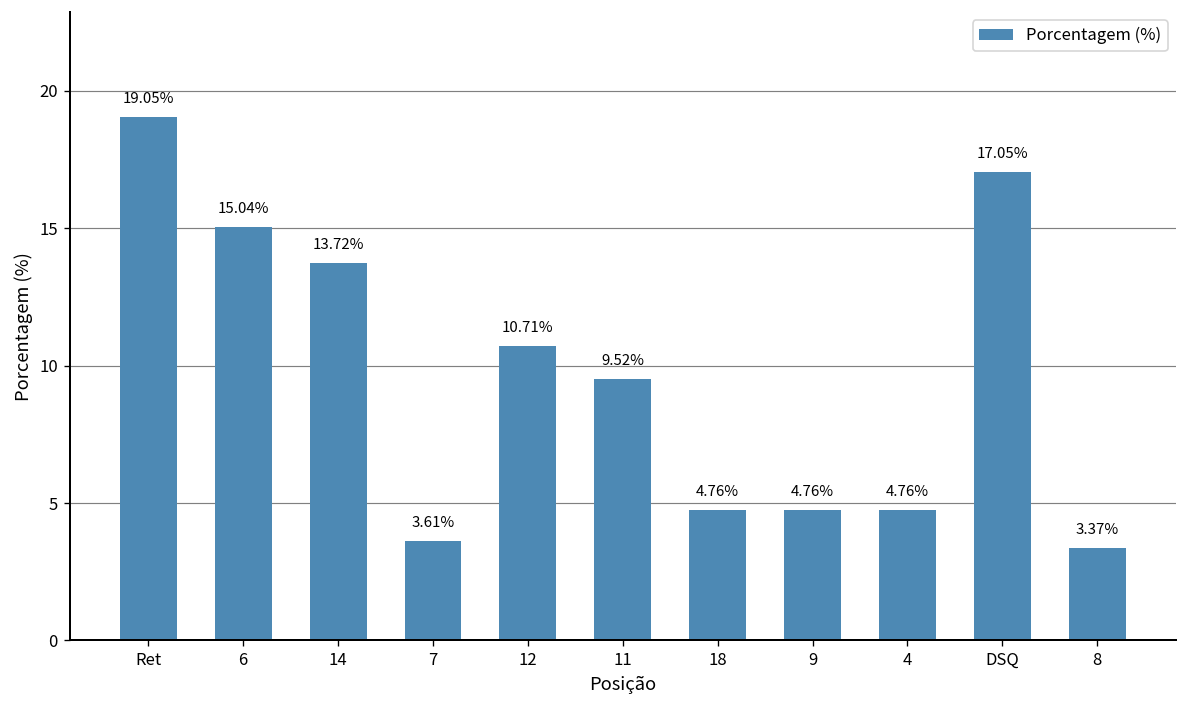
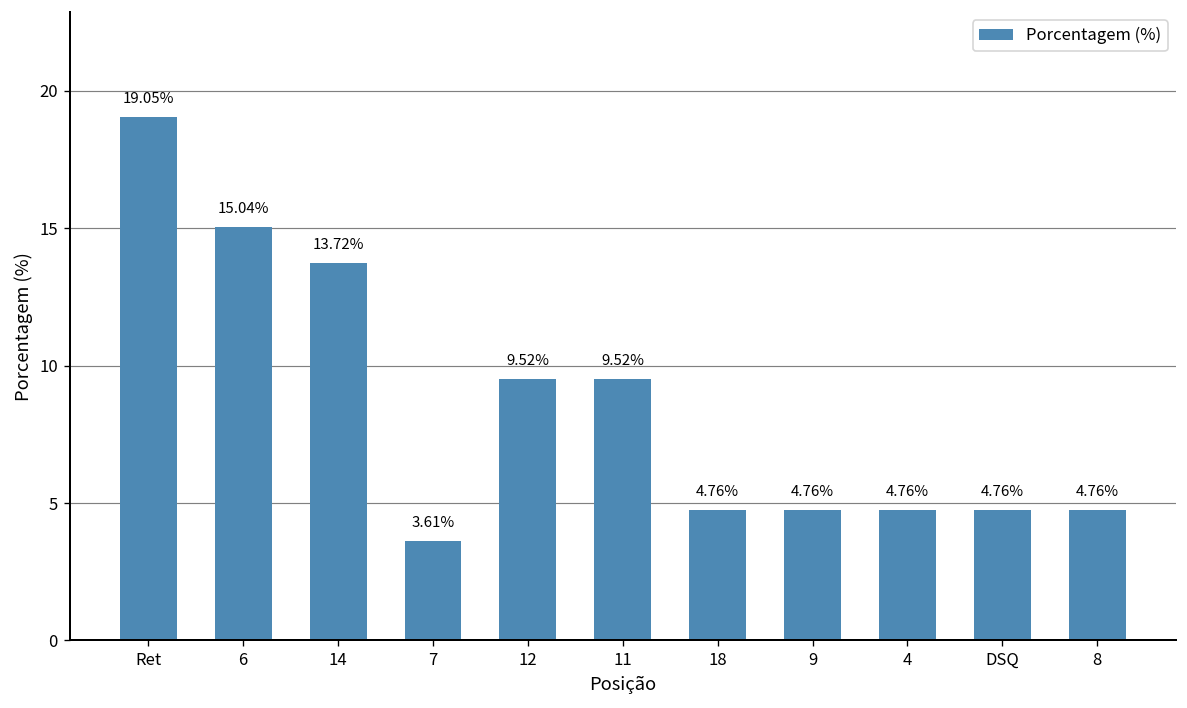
  {
    "Ret": "19.05%",
    "6": "15.04%",
    "14": "13.72%",
    "7": "3.61%",
-   "12": "10.71%",
+   "12": "9.52%",
    "11": "9.52%",
    "18": "4.76%",
    "9": "4.76%",
    "4": "4.76%",
-   "DSQ": "17.05%",
-   "8": "3.37%"
+   "DSQ": "4.76%",
+   "8": "4.76%"
  }
